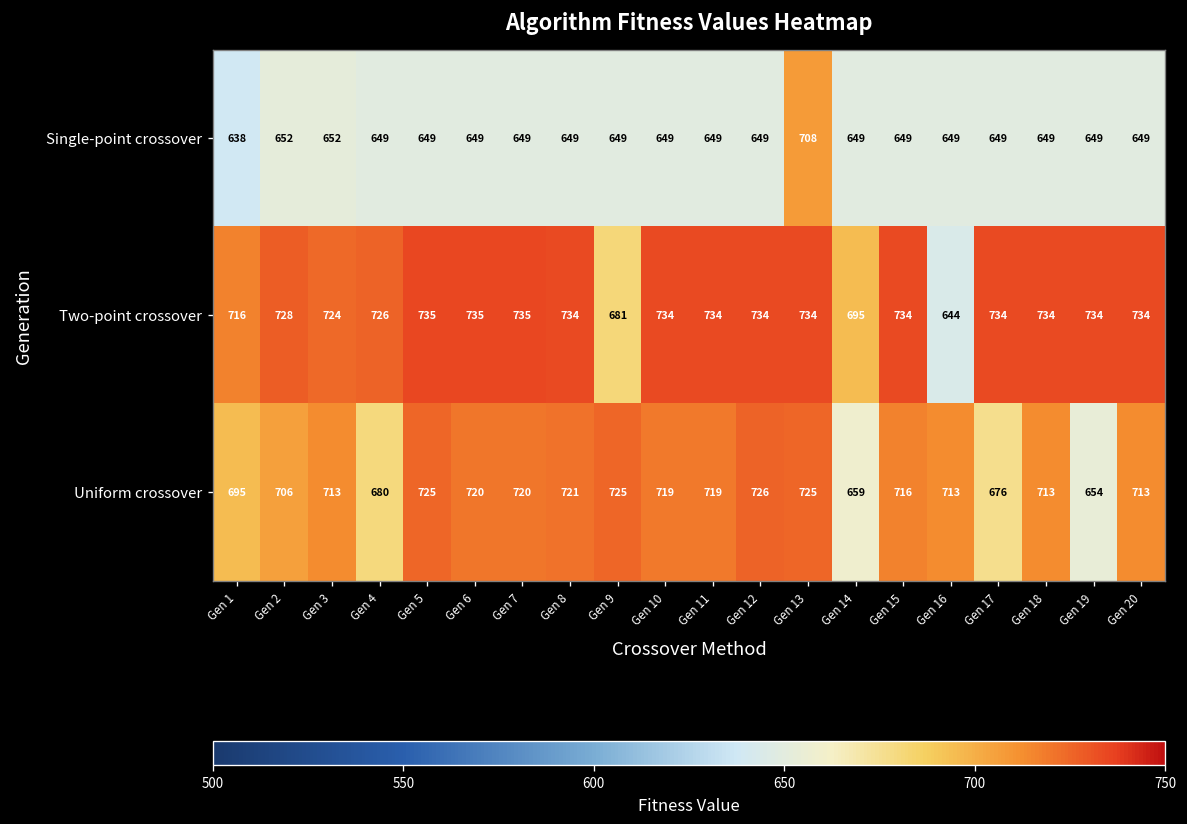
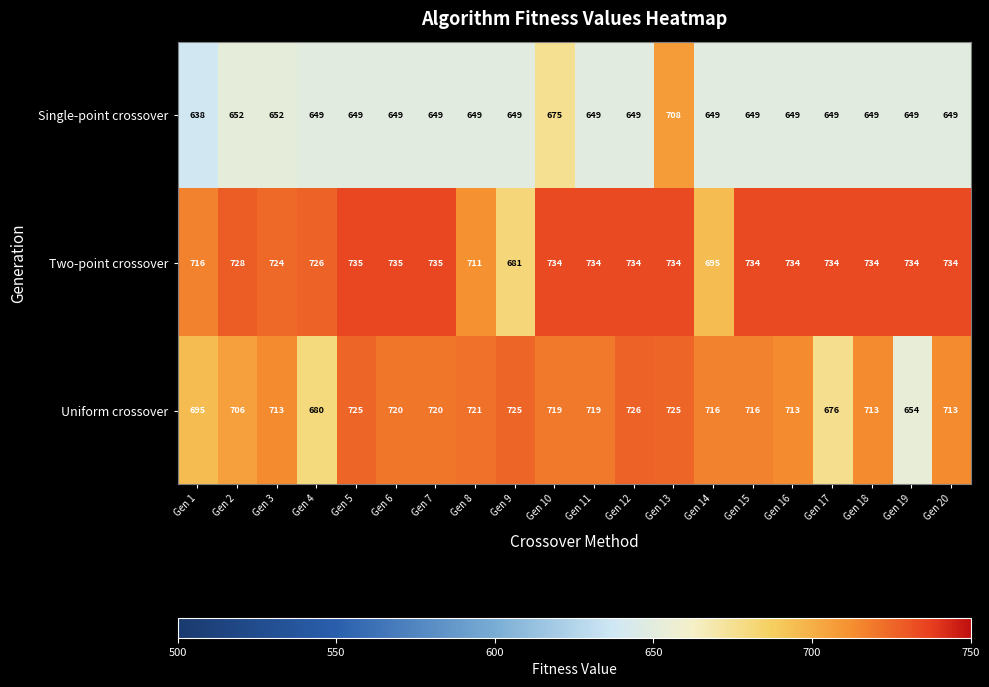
  {
    "Single-point crossover": {
      "Gen 1": 638,
      "Gen 2": 652,
      "Gen 3": 652,
      "Gen 4": 649,
      "Gen 5": 649,
      "Gen 6": 649,
      "Gen 7": 649,
      "Gen 8": 649,
      "Gen 9": 649,
-     "Gen 10": 649,
+     "Gen 10": 675,
      "Gen 11": 649,
      "Gen 12": 649,
      "Gen 13": 708,
      "Gen 14": 649,
      "Gen 15": 649,
      "Gen 16": 649,
      "Gen 17": 649,
      "Gen 18": 649,
      "Gen 19": 649,
      "Gen 20": 649
    },
    "Two-point crossover": {
      "Gen 1": 716,
      "Gen 2": 728,
      "Gen 3": 724,
      "Gen 4": 726,
      "Gen 5": 735,
      "Gen 6": 735,
      "Gen 7": 735,
-     "Gen 8": 734,
+     "Gen 8": 711,
      "Gen 9": 681,
      "Gen 10": 734,
      "Gen 11": 734,
      "Gen 12": 734,
      "Gen 13": 734,
      "Gen 14": 695,
      "Gen 15": 734,
-     "Gen 16": 644,
+     "Gen 16": 734,
      "Gen 17": 734,
      "Gen 18": 734,
      "Gen 19": 734,
      "Gen 20": 734
    },
    "Uniform crossover": {
      "Gen 1": 695,
      "Gen 2": 706,
      "Gen 3": 713,
      "Gen 4": 680,
      "Gen 5": 725,
      "Gen 6": 720,
      "Gen 7": 720,
      "Gen 8": 721,
      "Gen 9": 725,
      "Gen 10": 719,
      "Gen 11": 719,
      "Gen 12": 726,
      "Gen 13": 725,
-     "Gen 14": 659,
+     "Gen 14": 716,
      "Gen 15": 716,
      "Gen 16": 713,
      "Gen 17": 676,
      "Gen 18": 713,
      "Gen 19": 654,
      "Gen 20": 713
    }
  }
